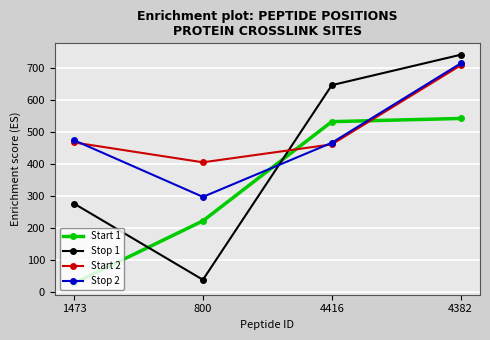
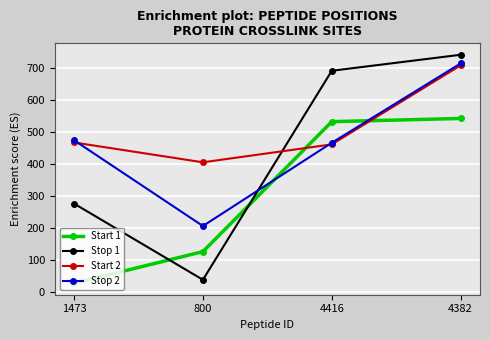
  {
    "Start 1": {
-     "800": 220,
+     "800": 130,
      "4416": 530,
      "4382": 540
    },
    "Stop 1": {
      "1473": 280,
      "800": 40,
-     "4416": 650,
+     "4416": 690,
      "4382": 740
    },
    "Start 2": {
      "800": 410
    },
    "Stop 2": {
-     "800": 300
+     "800": 210
    }
  }
